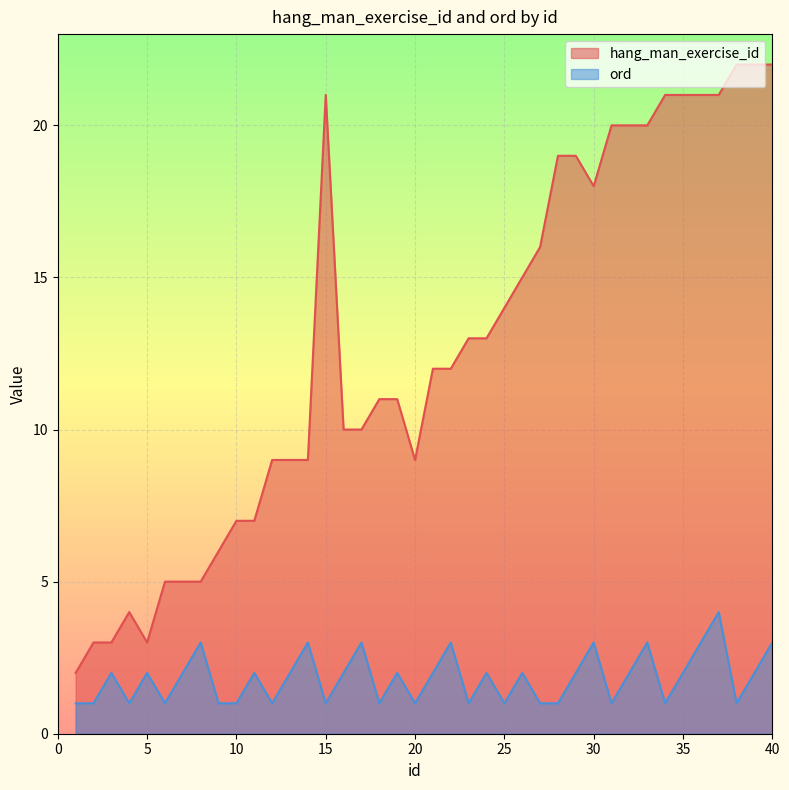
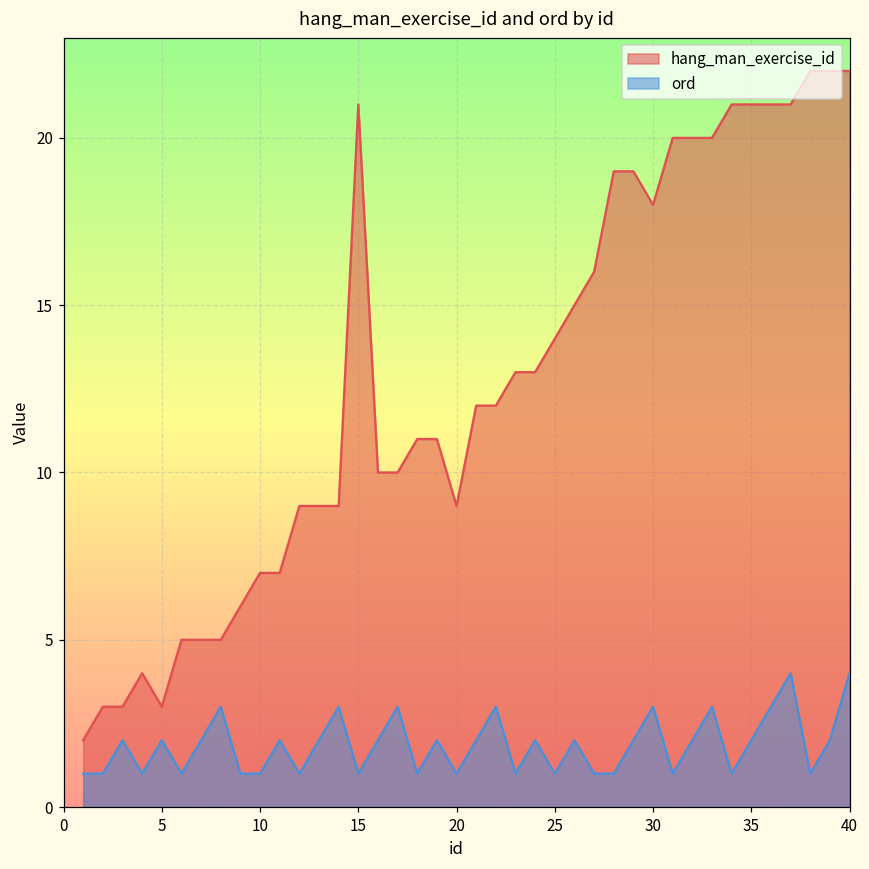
  {
    "hang_man_exercise_id": {
      "5": 3,
      "10": 7,
      "15": 21,
      "20": 9,
      "25": 14,
      "30": 18,
      "35": 21,
      "40": 22
    },
    "ord": {
      "5": 2,
      "10": 1,
      "15": 1,
      "20": 1,
      "25": 1,
      "30": 3,
      "35": 2,
-     "40": 3
+     "40": 4
    }
  }
